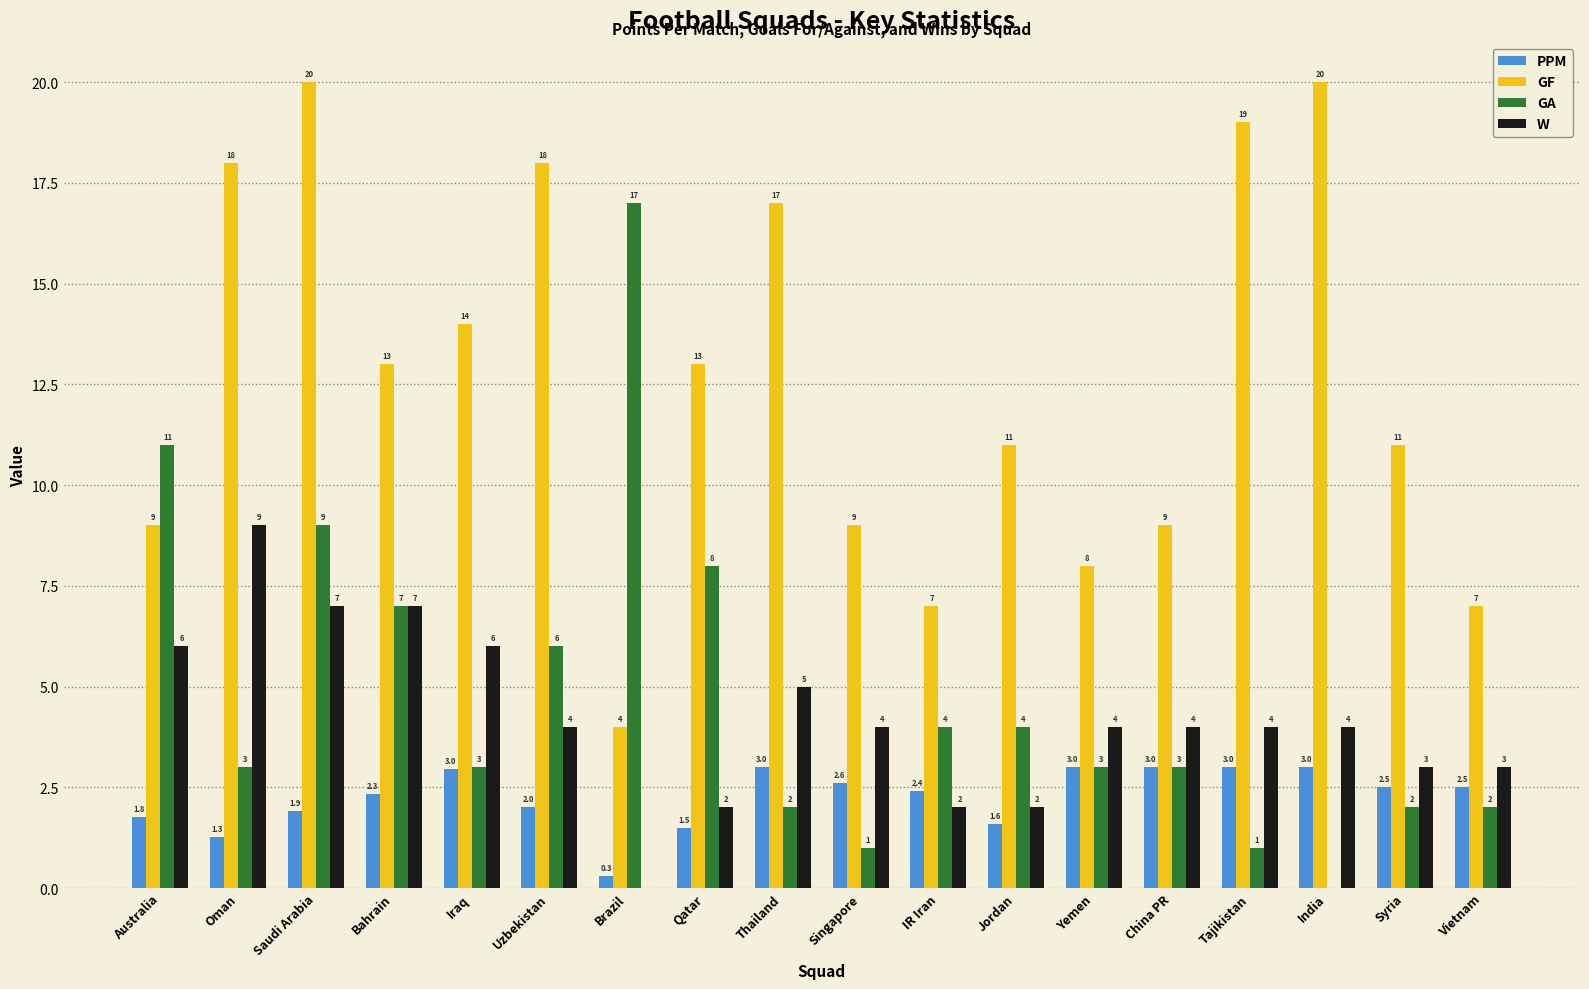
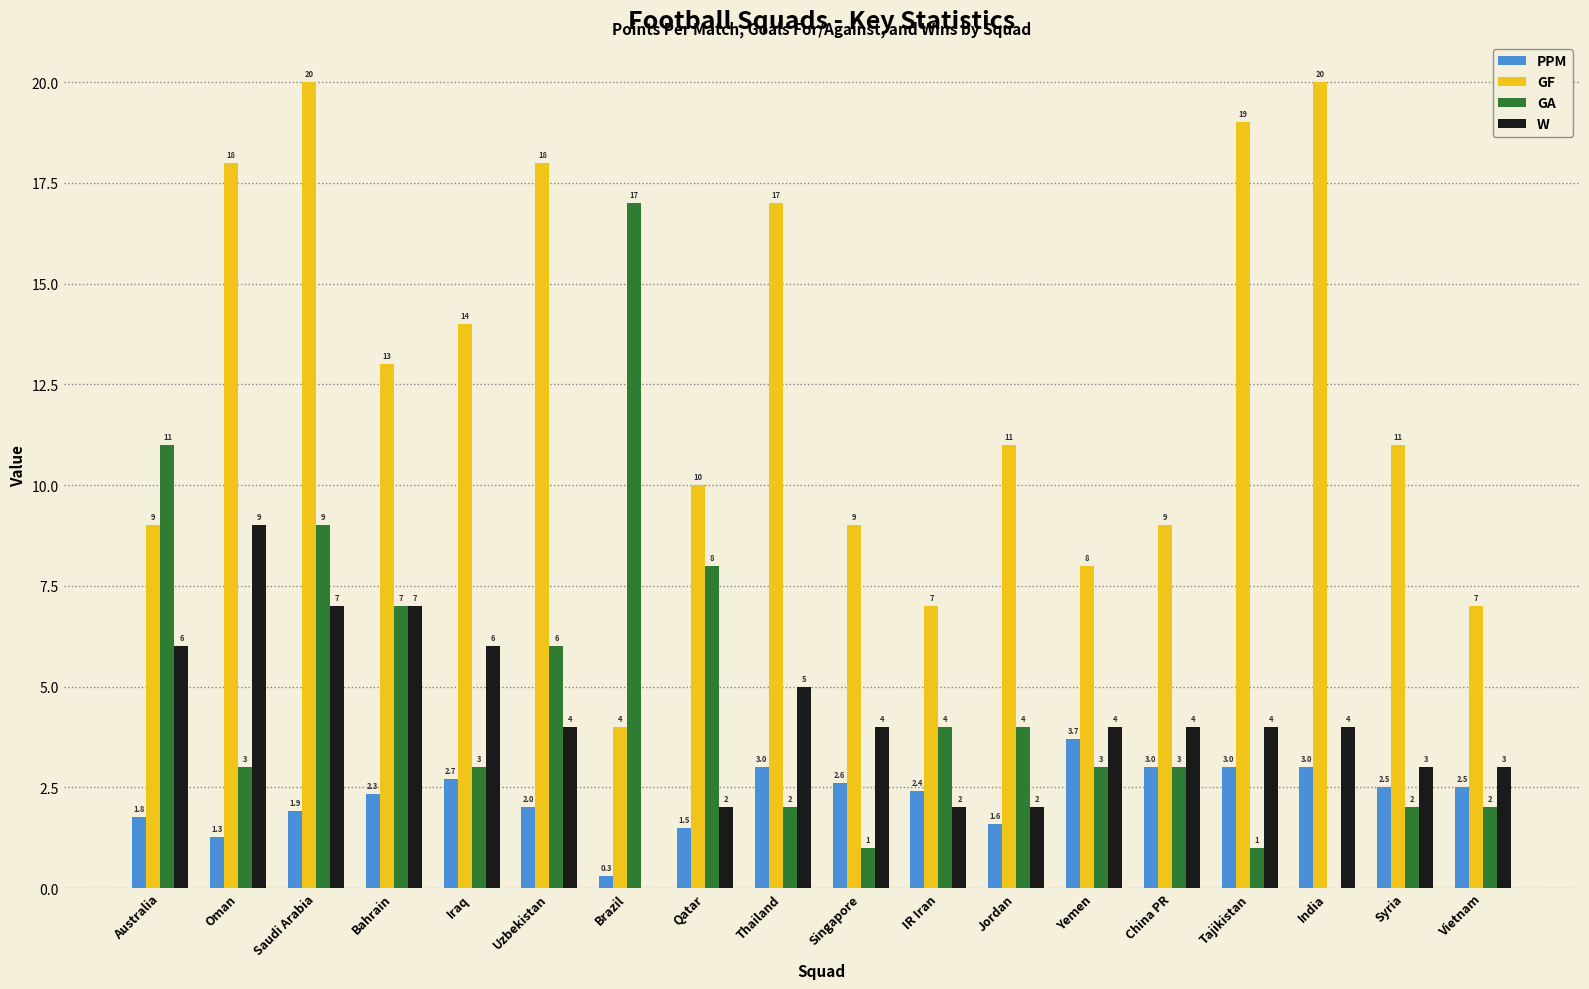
  {
    "PPM": {
      "Australia": 1.8,
      "Oman": 1.3,
      "Saudi Arabia": 1.9,
      "Bahrain": 2.3,
-     "Iraq": 3.0,
+     "Iraq": 2.7,
      "Uzbekistan": 2.0,
      "Brazil": 0.3,
      "Qatar": 1.5,
      "Thailand": 3.0,
      "Singapore": 2.6,
      "IR Iran": 2.4,
      "Jordan": 1.6,
-     "Yemen": 3.0,
+     "Yemen": 3.7,
      "China PR": 3.0,
      "Tajikistan": 3.0,
      "India": 3.0,
      "Syria": 2.5,
      "Vietnam": 2.5
    },
    "GF": {
      "Australia": 9,
      "Oman": 18,
      "Saudi Arabia": 20,
      "Bahrain": 13,
      "Iraq": 14,
      "Uzbekistan": 18,
      "Brazil": 4,
-     "Qatar": 13,
+     "Qatar": 10,
      "Thailand": 17,
      "Singapore": 9,
      "IR Iran": 7,
      "Jordan": 11,
      "Yemen": 8,
      "China PR": 9,
      "Tajikistan": 19,
      "India": 20,
      "Syria": 11,
      "Vietnam": 7
    },
    "GA": {
      "Australia": 11,
      "Oman": 3,
      "Saudi Arabia": 9,
      "Bahrain": 7,
      "Iraq": 3,
      "Uzbekistan": 6,
      "Brazil": 17,
      "Qatar": 8,
      "Thailand": 2,
      "Singapore": 1,
      "IR Iran": 4,
      "Jordan": 4,
      "Yemen": 3,
      "China PR": 3,
      "Tajikistan": 1,
      "Syria": 2,
      "Vietnam": 2
    },
    "W": {
      "Australia": 6,
      "Oman": 9,
      "Saudi Arabia": 7,
      "Bahrain": 7,
      "Iraq": 6,
      "Uzbekistan": 4,
      "Qatar": 2,
      "Thailand": 5,
      "Singapore": 4,
      "IR Iran": 2,
      "Jordan": 2,
      "Yemen": 4,
      "China PR": 4,
      "Tajikistan": 4,
      "India": 4,
      "Syria": 3,
      "Vietnam": 3
    }
  }
